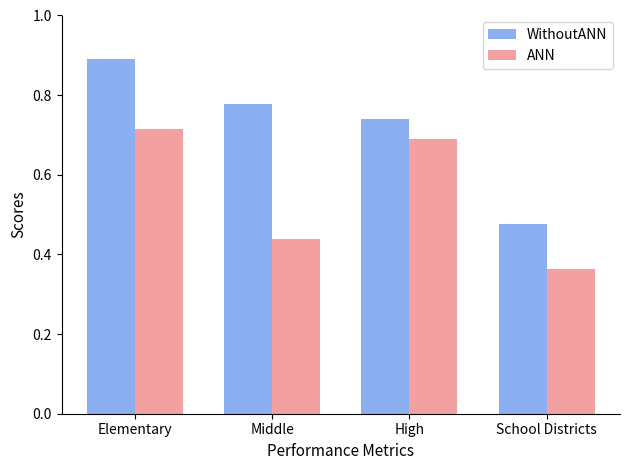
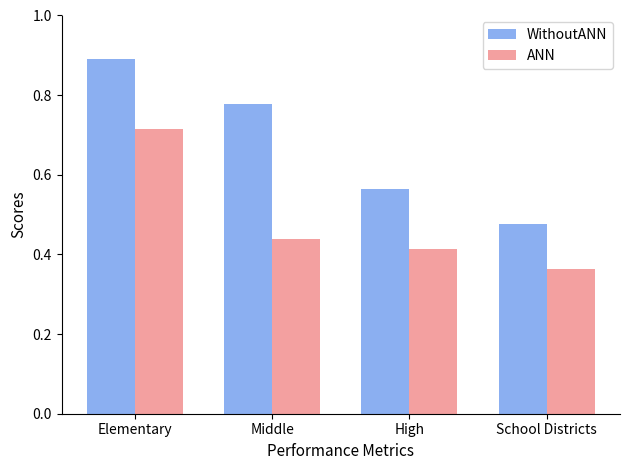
  {
    "WithoutANN": {
      "Elementary": 0.89,
      "Middle": 0.78,
-     "High": 0.74,
+     "High": 0.56,
      "School Districts": 0.48
    },
    "ANN": {
      "Elementary": 0.71,
      "Middle": 0.44,
-     "High": 0.69,
+     "High": 0.41,
      "School Districts": 0.36
    }
  }
